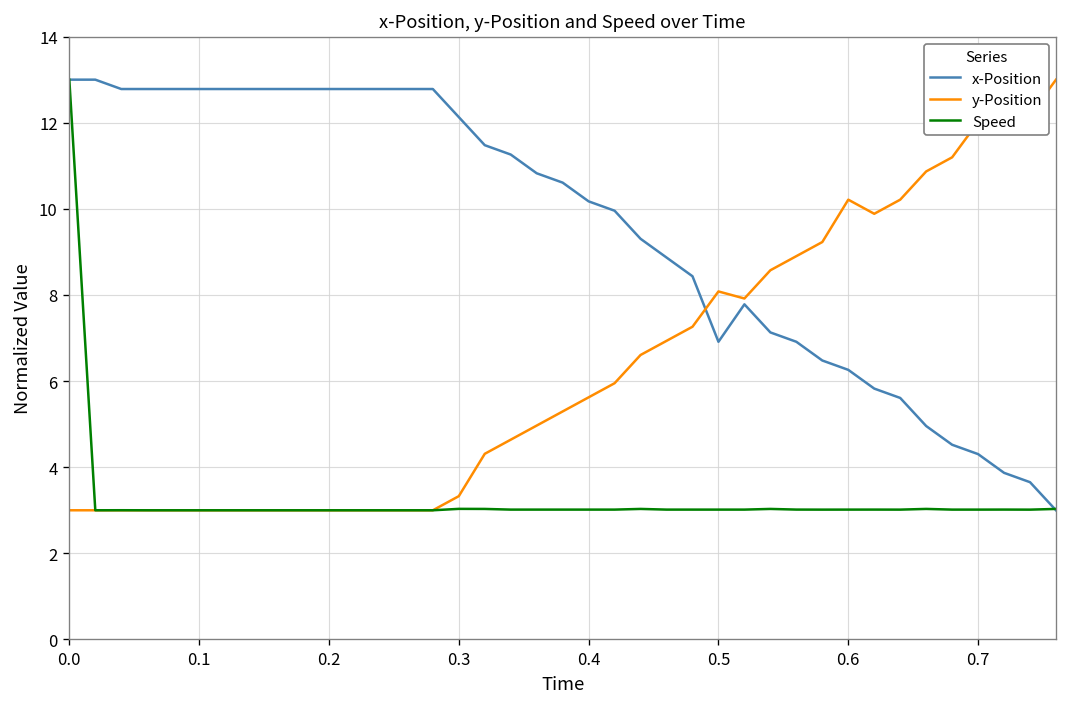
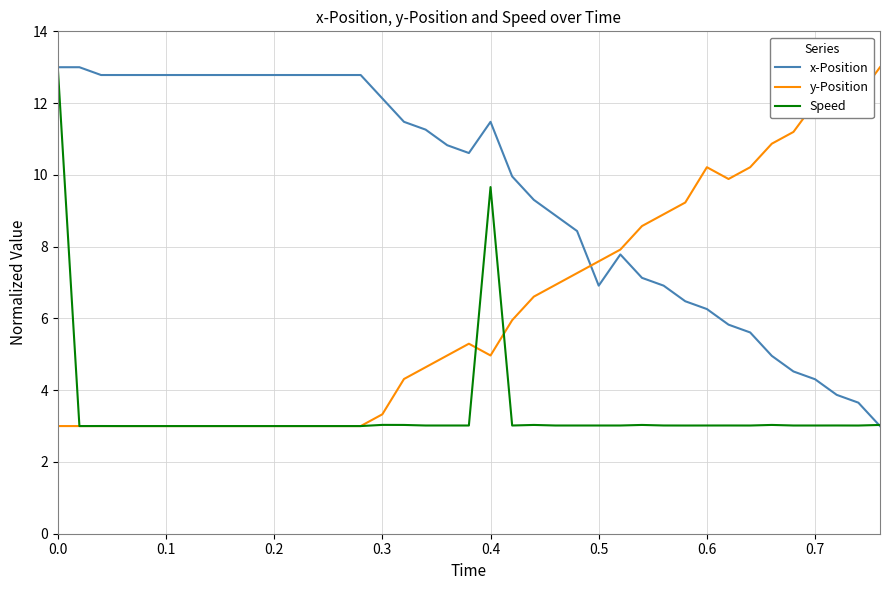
  {
    "x-Position": {
      "0.1": 12.8,
      "0.2": 12.8,
      "0.3": 12.1,
-     "0.4": 10.2,
+     "0.4": 11.5,
      "0.5": 6.9,
      "0.6": 6.3,
      "0.7": 4.3
    },
    "y-Position": {
      "0.0": 3.0,
      "0.3": 3.3,
-     "0.4": 5.6,
-     "0.5": 8.1,
+     "0.4": 5.0,
+     "0.5": 7.6,
      "0.6": 10.2
    },
    "Speed": {
      "0.3": 3.0,
-     "0.4": 3.0,
+     "0.4": 9.7,
      "0.5": 3.0,
      "0.6": 3.0,
      "0.7": 3.0
    }
  }
